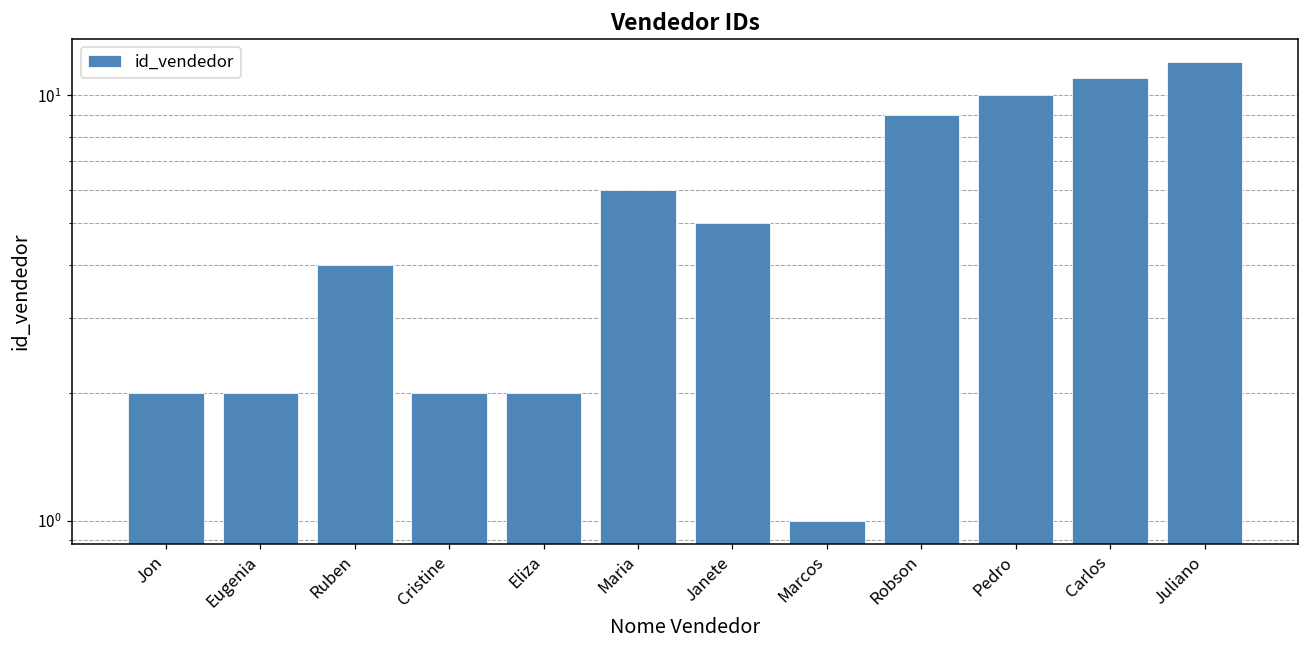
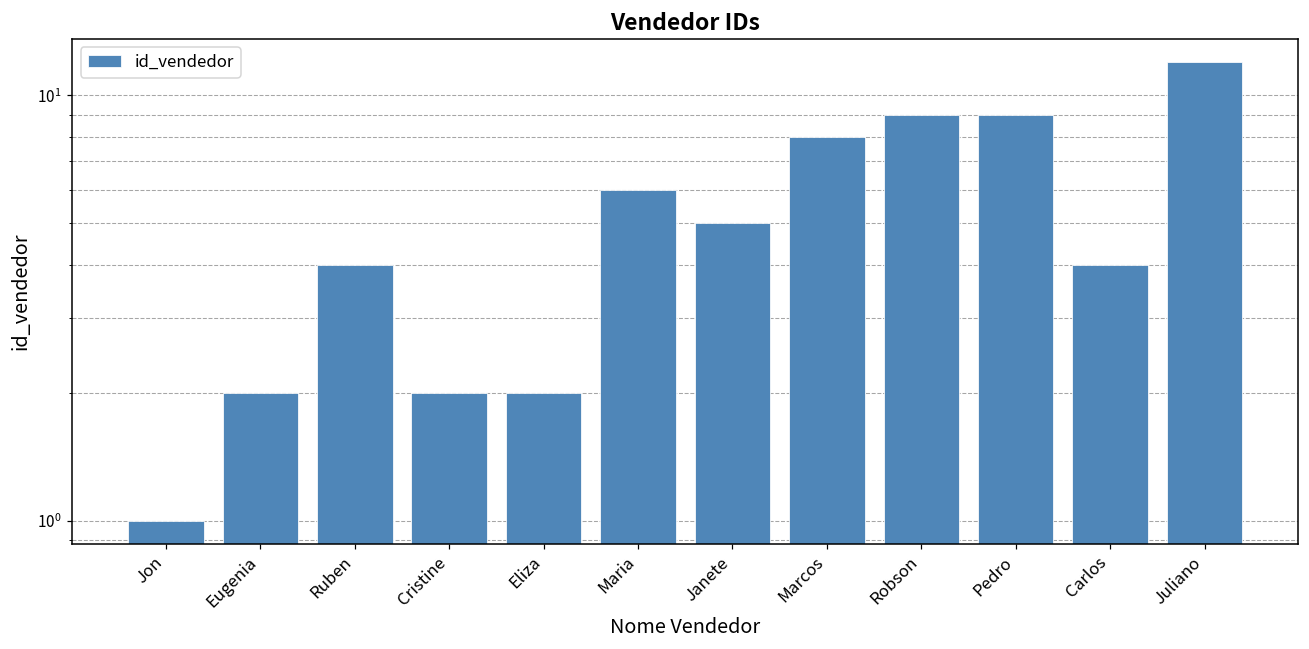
  {
-   "Jon": 2,
+   "Jon": 1,
    "Eugenia": 2,
    "Ruben": 4,
    "Cristine": 2,
    "Eliza": 2,
    "Maria": 6,
    "Janete": 5,
-   "Marcos": 1,
+   "Marcos": 8,
    "Robson": 9,
-   "Pedro": 10,
-   "Carlos": 11,
+   "Pedro": 9,
+   "Carlos": 4,
    "Juliano": 12
  }
